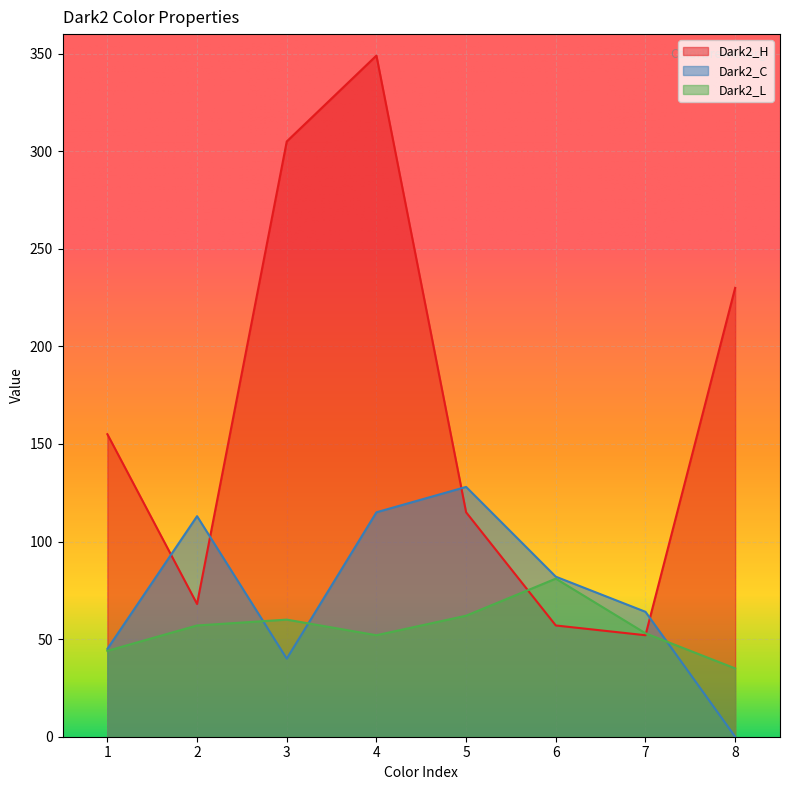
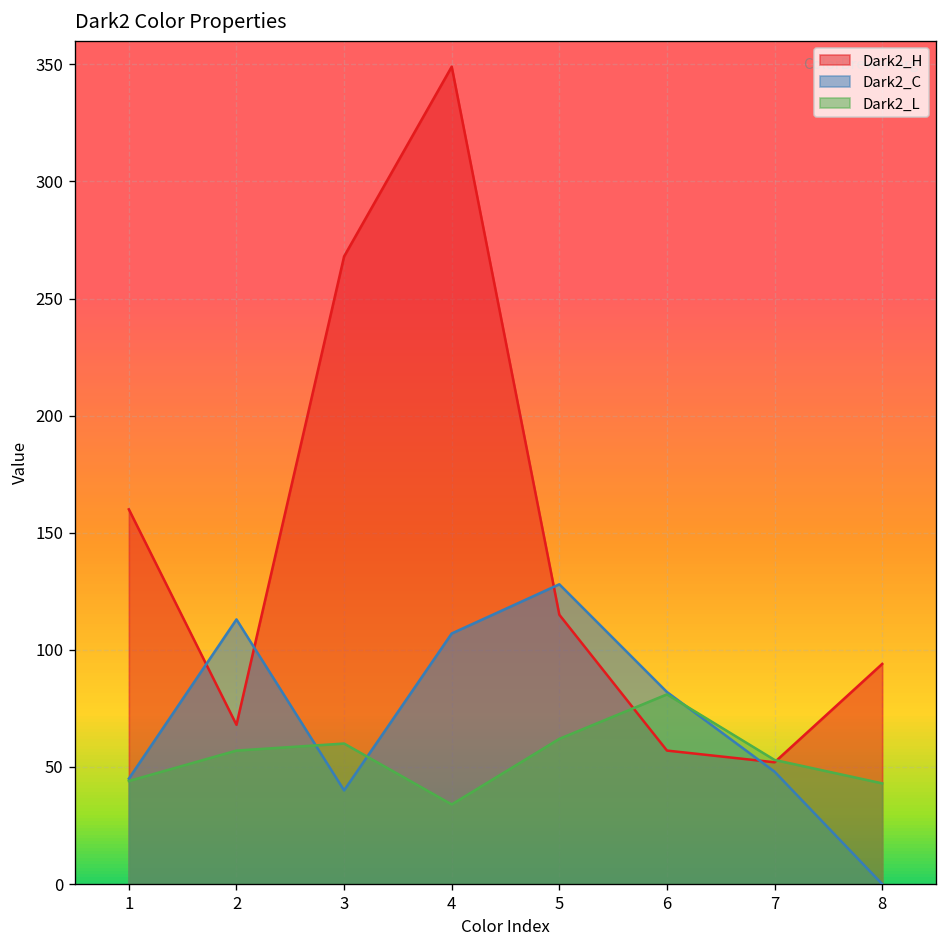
  {
    "Dark2_H": {
-     "1": 155,
+     "1": 160,
      "2": 68,
-     "3": 305,
+     "3": 268,
      "4": 349,
      "5": 115,
      "6": 57,
-     "8": 230
+     "8": 94
    },
    "Dark2_C": {
      "2": 113,
      "3": 40,
-     "4": 115,
+     "4": 107,
      "5": 128,
-     "7": 64,
+     "7": 48,
      "8": 0
    },
    "Dark2_L": {
      "2": 57,
      "3": 60,
-     "4": 52,
+     "4": 34,
      "5": 62,
-     "8": 35
+     "8": 43
    }
  }
